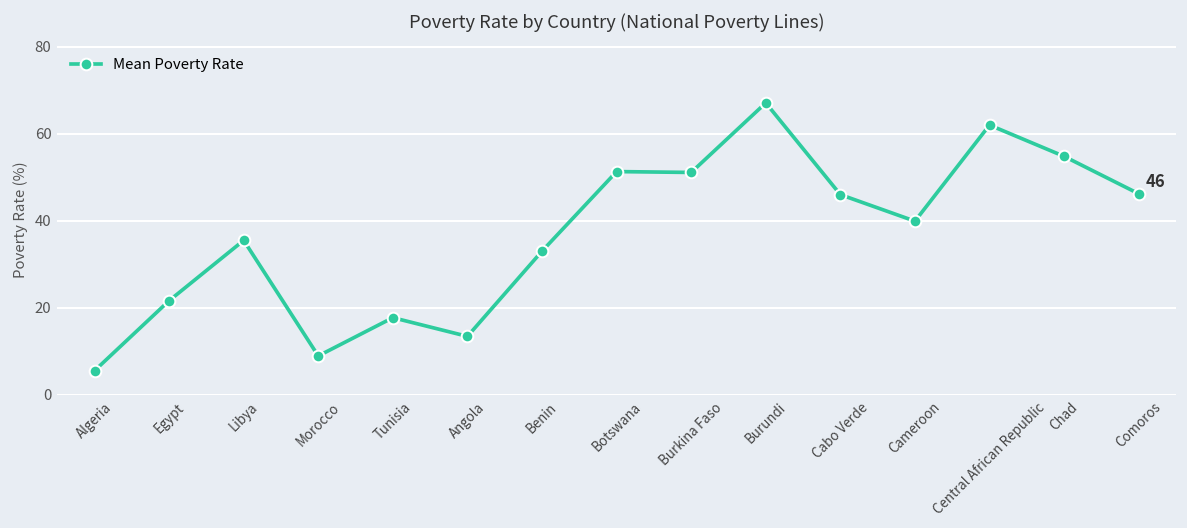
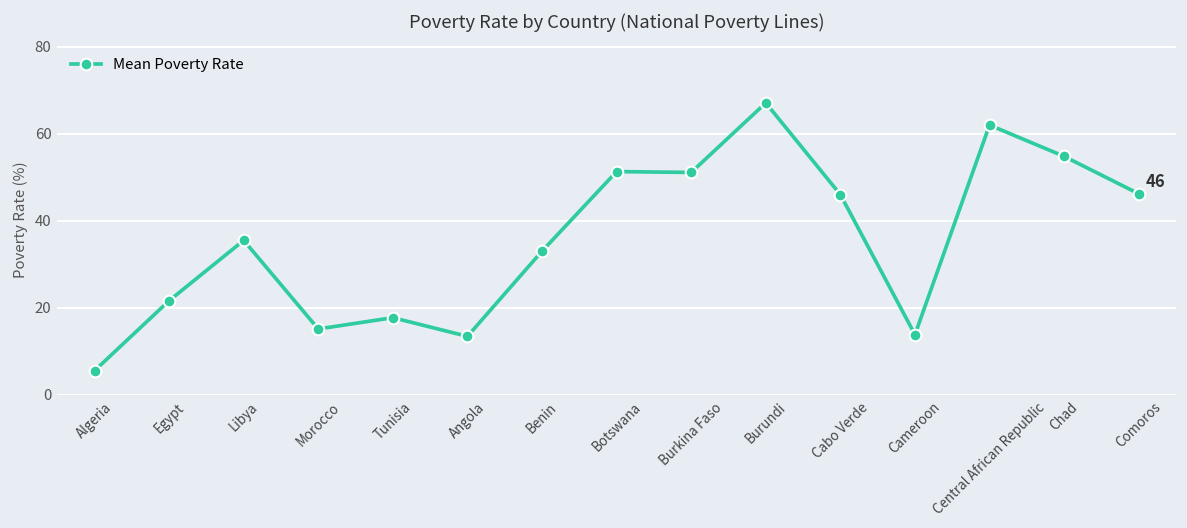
  {
    "Algeria": 6,
    "Egypt": 22,
    "Libya": 35,
-   "Morocco": 9,
+   "Morocco": 15,
    "Tunisia": 18,
    "Angola": 13,
    "Benin": 33,
    "Botswana": 51,
    "Burkina Faso": 51,
    "Burundi": 67,
    "Cabo Verde": 46,
-   "Cameroon": 40,
+   "Cameroon": 14,
    "Central African Republic": 62,
    "Chad": 55
  }
